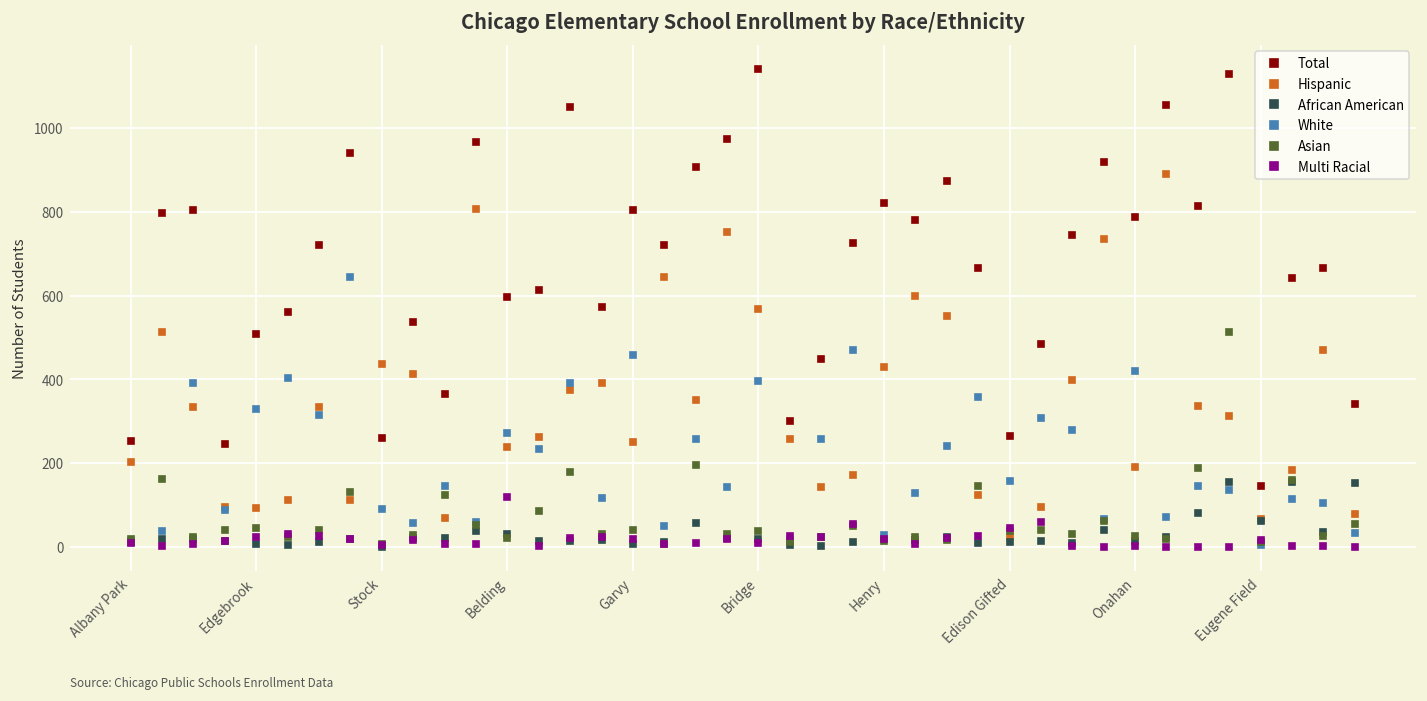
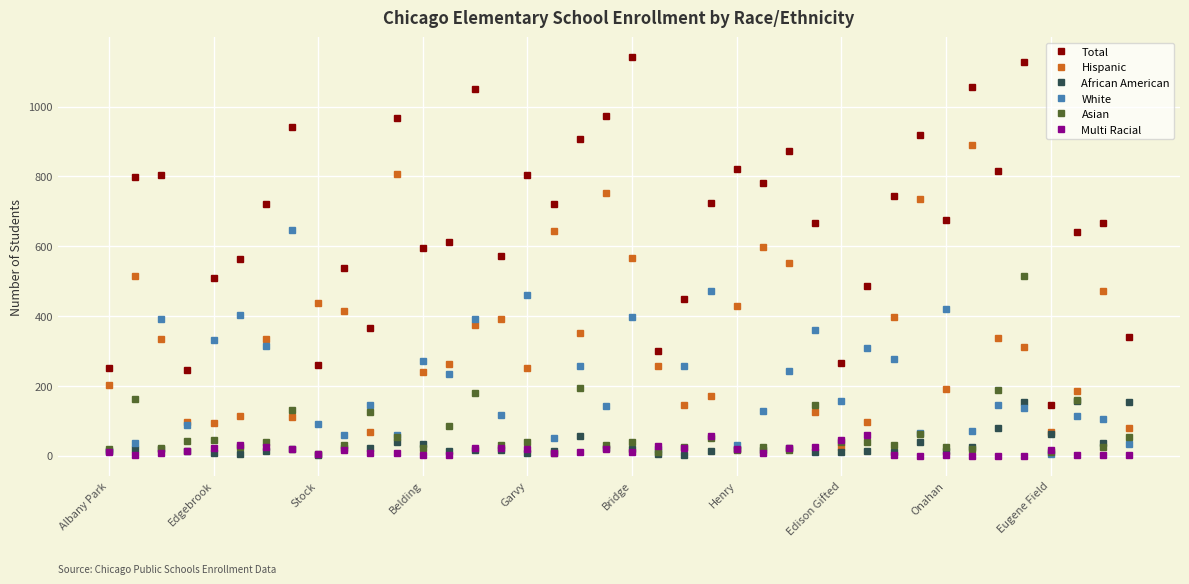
  {
    "Total": {
      "Albany Park": 250,
      "Edgebrook": 510,
      "Stock": 260,
      "Belding": 600,
      "Garvy": 810,
      "Bridge": 1140,
      "Henry": 820,
      "Edison Gifted": 260,
-     "Onahan": 790,
+     "Onahan": 670,
      "Eugene Field": 150
    },
    "Hispanic": {
      "Albany Park": 200,
      "Edgebrook": 90,
      "Stock": 440,
      "Belding": 240,
      "Garvy": 250,
      "Bridge": 570,
      "Henry": 430,
      "Edison Gifted": 20,
      "Onahan": 190
    },
    "White": {
      "Edgebrook": 330,
      "Stock": 90,
      "Belding": 270,
      "Garvy": 460,
      "Bridge": 400,
      "Henry": 30,
      "Edison Gifted": 160,
      "Onahan": 420
    },
    "Multi Racial": {
      "Edgebrook": 20,
-     "Belding": 120,
+     "Belding": 0,
      "Garvy": 20,
      "Bridge": 10,
      "Onahan": 0
    }
  }
